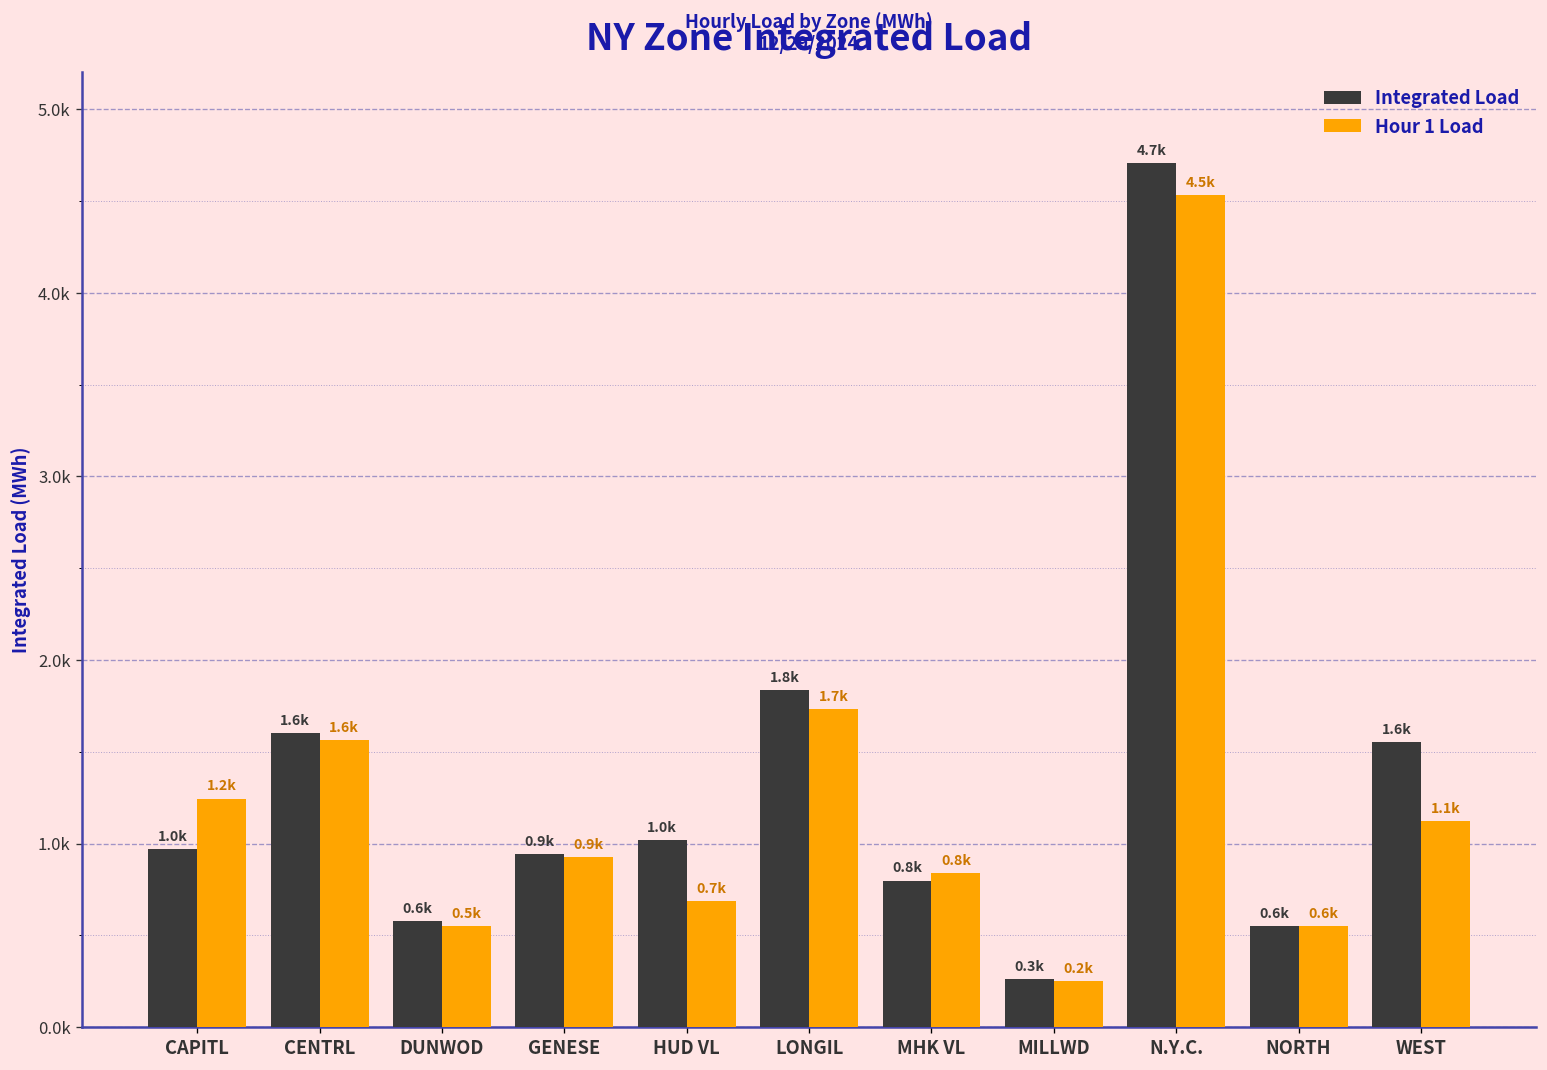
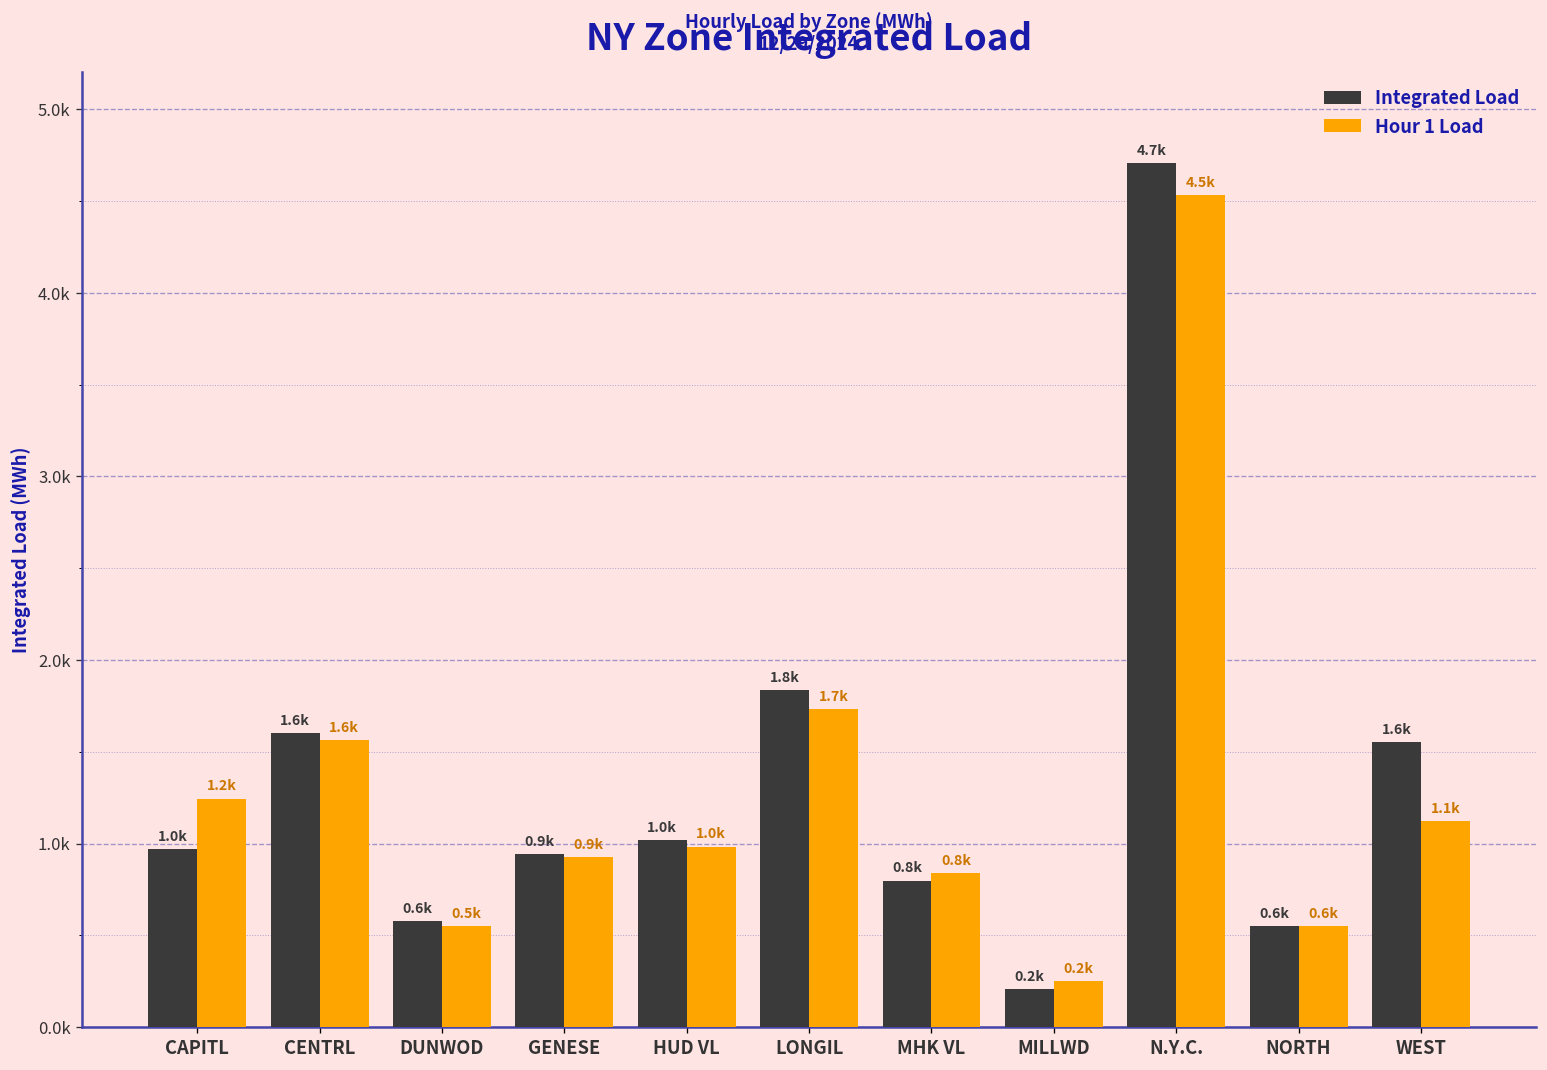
  {
    "Integrated Load": {
      "CAPITL": "1.0k",
      "CENTRL": "1.6k",
      "DUNWOD": "0.6k",
      "GENESE": "0.9k",
      "HUD VL": "1.0k",
      "LONGIL": "1.8k",
      "MHK VL": "0.8k",
-     "MILLWD": "0.3k",
+     "MILLWD": "0.2k",
      "N.Y.C.": "4.7k",
      "NORTH": "0.6k",
      "WEST": "1.6k"
    },
    "Hour 1 Load": {
      "CAPITL": "1.2k",
      "CENTRL": "1.6k",
      "DUNWOD": "0.5k",
      "GENESE": "0.9k",
-     "HUD VL": "0.7k",
+     "HUD VL": "1.0k",
      "LONGIL": "1.7k",
      "MHK VL": "0.8k",
      "MILLWD": "0.2k",
      "N.Y.C.": "4.5k",
      "NORTH": "0.6k",
      "WEST": "1.1k"
    }
  }
